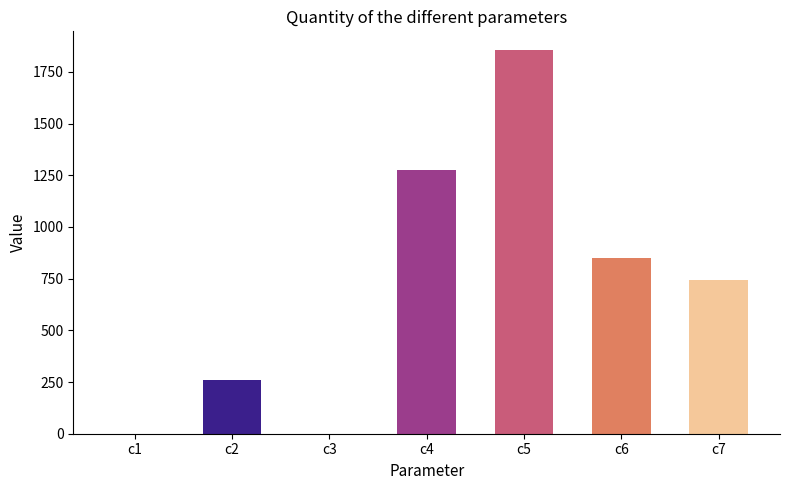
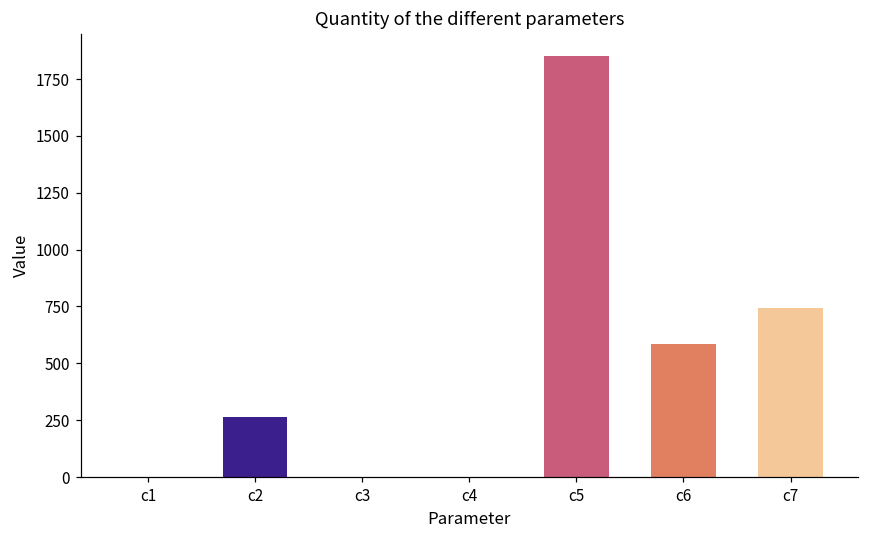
  {
    "c2": 260,
-   "c4": 1280,
+   "c4": 0,
    "c5": 1850,
-   "c6": 850,
+   "c6": 580,
    "c7": 740
  }
